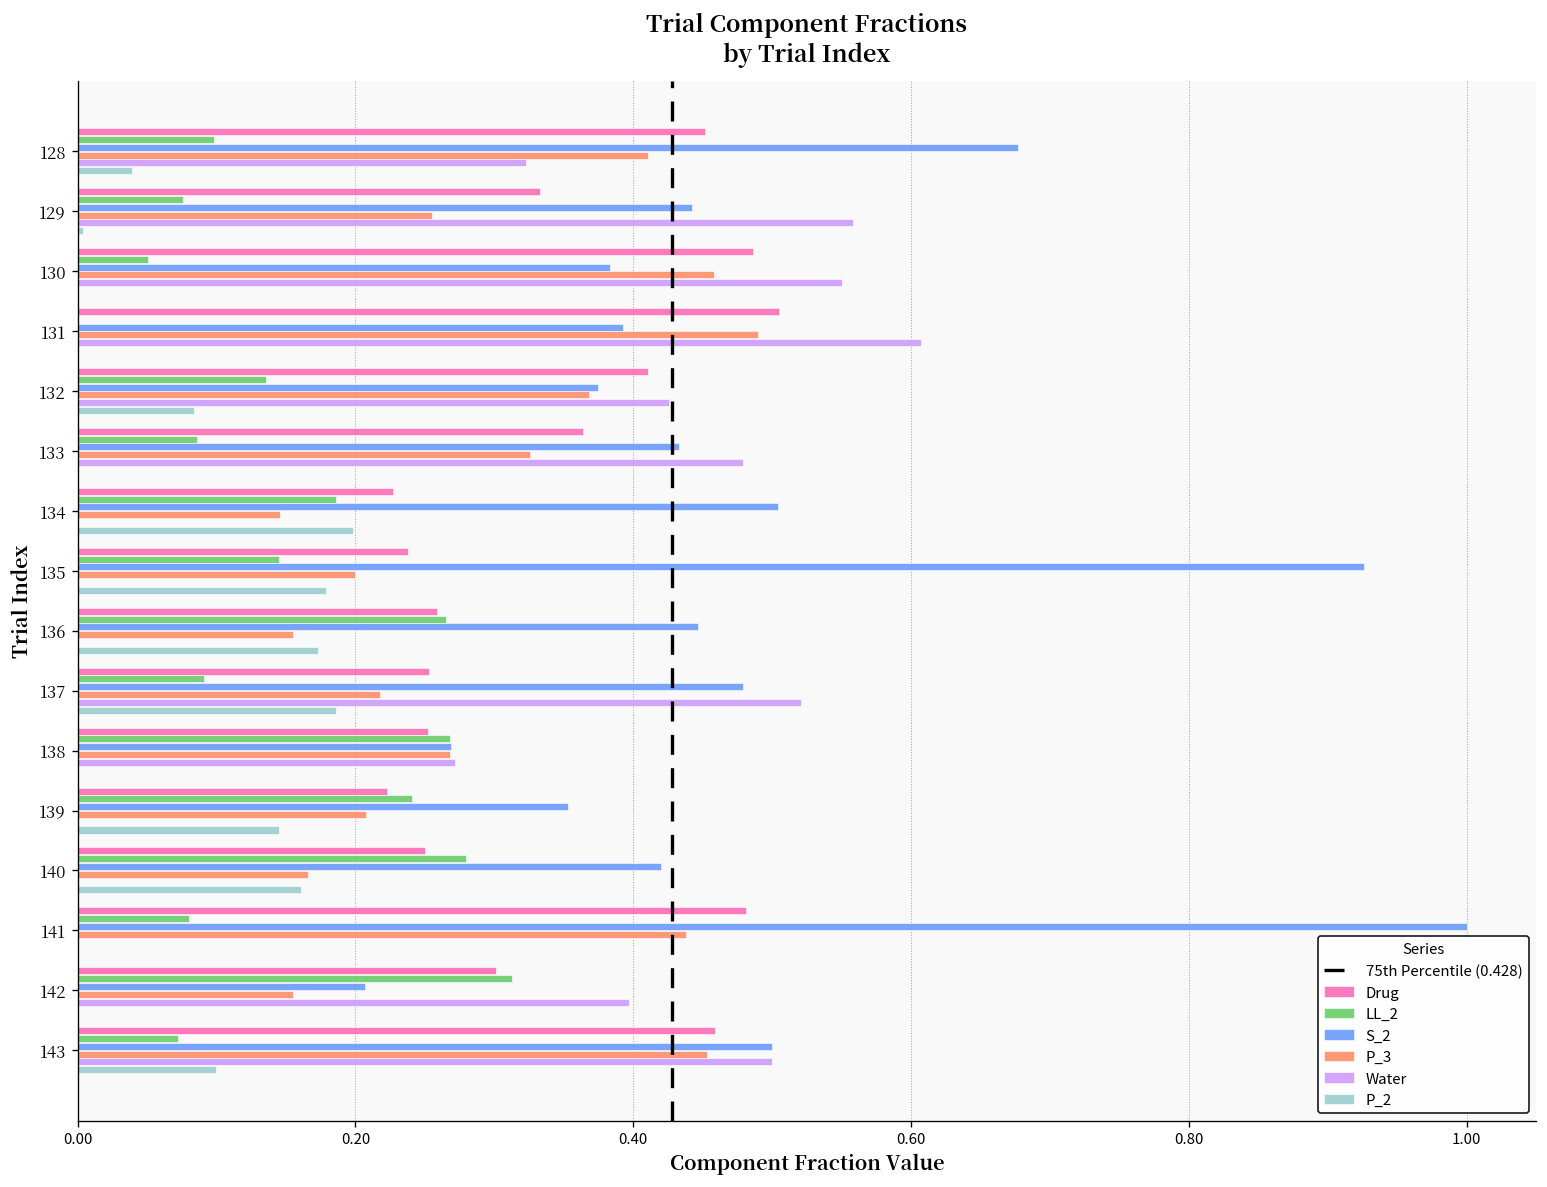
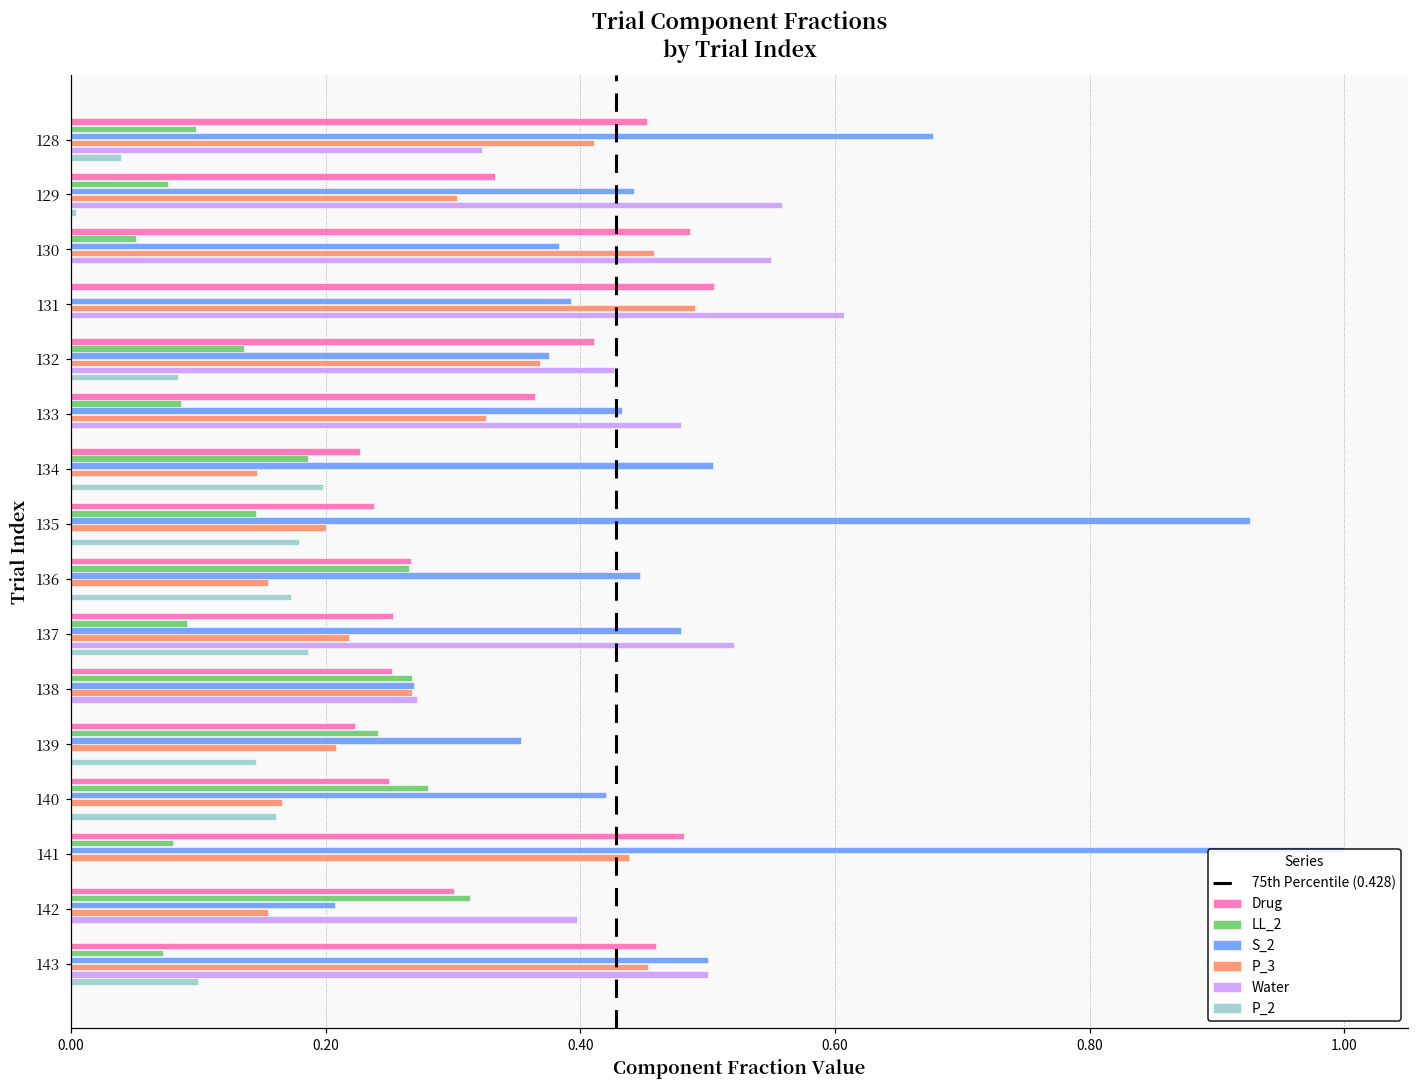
  {
    "Drug": {
      "128": 0.452,
      "129": 0.333,
      "130": 0.486,
      "131": 0.505,
      "132": 0.411,
      "133": 0.364,
      "134": 0.227,
      "135": 0.238,
-     "136": 0.259,
+     "136": 0.267,
      "137": 0.253,
      "138": 0.252,
      "139": 0.223,
      "140": 0.250,
      "141": 0.481,
      "142": 0.301,
      "143": 0.459
    },
    "LL_2": {
      "128": 0.098,
      "129": 0.076,
      "130": 0.051,
      "131": 0.000,
      "132": 0.136,
      "133": 0.086,
      "134": 0.186,
      "135": 0.145,
      "136": 0.265,
      "137": 0.091,
      "138": 0.268,
      "139": 0.241,
      "140": 0.280,
      "141": 0.080,
      "142": 0.313,
      "143": 0.072
    },
    "S_2": {
      "128": 0.677,
      "129": 0.442,
      "130": 0.383,
      "131": 0.393,
      "132": 0.375,
      "133": 0.433,
      "134": 0.504,
      "135": 0.926,
      "136": 0.447,
      "137": 0.479,
      "138": 0.269,
      "139": 0.353,
      "140": 0.420,
      "142": 0.207,
      "143": 0.500
    },
    "P_3": {
      "128": 0.411,
-     "129": 0.255,
+     "129": 0.303,
      "130": 0.458,
      "131": 0.490,
      "132": 0.368,
      "133": 0.326,
      "134": 0.146,
      "135": 0.200,
      "136": 0.155,
      "137": 0.218,
      "138": 0.268,
      "139": 0.208,
      "140": 0.166,
      "141": 0.438,
      "142": 0.155,
      "143": 0.453
    },
    "Water": {
      "128": 0.323,
      "129": 0.558,
      "130": 0.550,
      "131": 0.607,
      "132": 0.426,
      "133": 0.479,
      "134": 0.000,
      "135": 0.000,
      "136": 0.000,
      "137": 0.521,
      "138": 0.272,
      "139": 0.000,
      "140": 0.000,
      "141": 0.000,
      "142": 0.397,
      "143": 0.500
    },
    "P_2": {
      "128": 0.039,
      "129": 0.004,
      "130": 0.000,
      "131": 0.000,
      "132": 0.084,
      "133": 0.000,
      "134": 0.198,
      "135": 0.179,
      "136": 0.173,
      "137": 0.186,
      "138": 0.000,
      "139": 0.145,
      "140": 0.161,
      "141": 0.000,
      "142": 0.000,
      "143": 0.100
    }
  }
